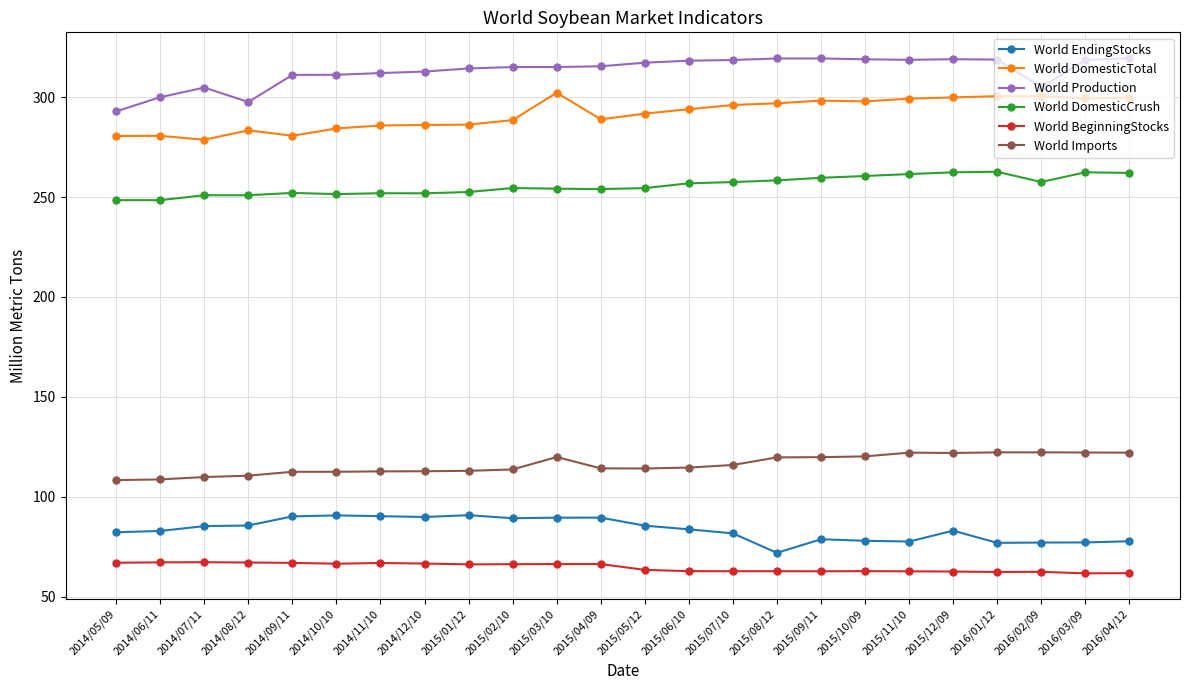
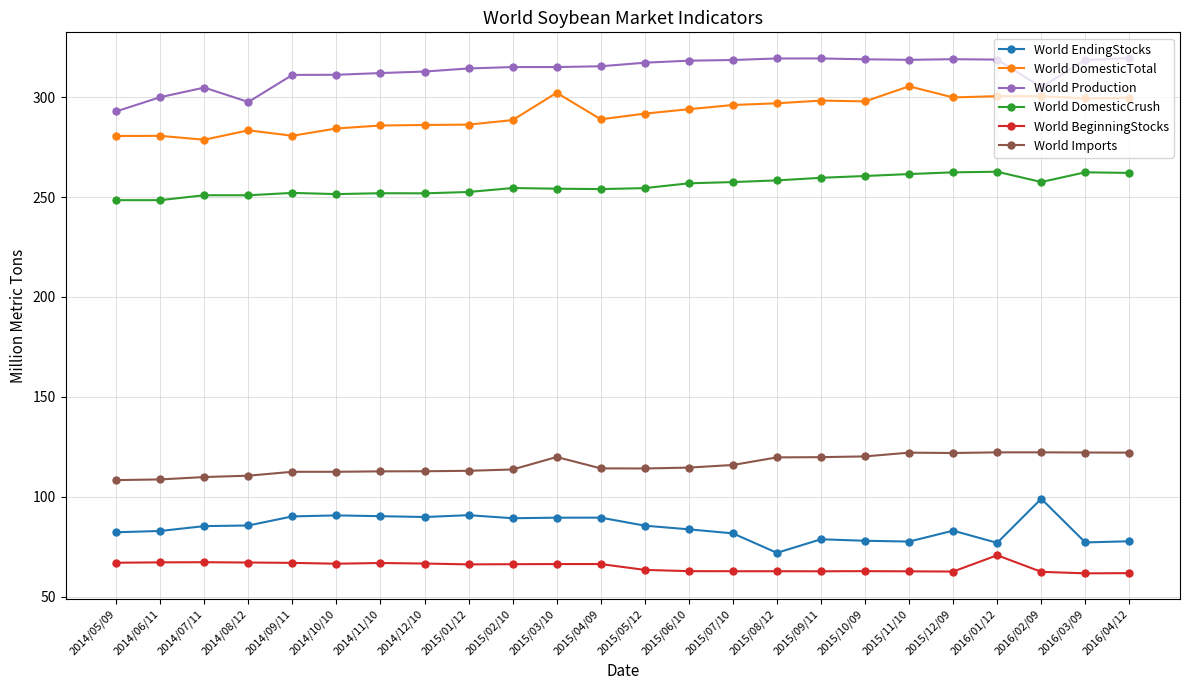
  {
    "World EndingStocks": {
      "2014/05/09": 82,
      "2014/06/11": 83,
      "2014/07/11": 85,
      "2014/08/12": 86,
      "2014/09/11": 90,
      "2014/10/10": 91,
      "2014/11/10": 90,
      "2014/12/10": 90,
      "2015/01/12": 91,
      "2015/02/10": 89,
      "2015/03/10": 90,
      "2015/04/09": 90,
      "2015/05/12": 86,
      "2015/06/10": 84,
      "2015/07/10": 82,
      "2015/08/12": 72,
      "2015/09/11": 79,
      "2015/10/09": 78,
      "2015/11/10": 78,
      "2015/12/09": 83,
      "2016/01/12": 77,
-     "2016/02/09": 77,
+     "2016/02/09": 99,
      "2016/03/09": 77,
      "2016/04/12": 78
    },
    "World DomesticTotal": {
      "2014/05/09": 281,
      "2014/06/11": 281,
      "2014/07/11": 279,
      "2014/08/12": 283,
      "2014/09/11": 281,
      "2014/10/10": 284,
      "2014/11/10": 286,
      "2014/12/10": 286,
      "2015/01/12": 286,
      "2015/02/10": 289,
      "2015/03/10": 302,
      "2015/04/09": 289,
      "2015/05/12": 292,
      "2015/06/10": 294,
      "2015/07/10": 296,
      "2015/08/12": 297,
      "2015/09/11": 298,
      "2015/10/09": 298,
-     "2015/11/10": 299,
+     "2015/11/10": 305,
      "2015/12/09": 300
    },
    "World Production": {
      "2014/05/09": 293,
      "2014/06/11": 300,
      "2014/07/11": 305,
      "2014/08/12": 298,
      "2014/09/11": 311,
      "2014/10/10": 311,
      "2014/11/10": 312,
      "2014/12/10": 313,
      "2015/01/12": 314,
      "2015/02/10": 315,
      "2015/03/10": 315,
      "2015/04/09": 315,
      "2015/05/12": 317,
      "2015/06/10": 318,
      "2015/07/10": 319,
      "2015/08/12": 319,
      "2015/09/11": 319,
      "2015/10/09": 319,
      "2015/11/10": 319,
      "2015/12/09": 319
    },
    "World DomesticCrush": {
      "2014/05/09": 248,
      "2014/06/11": 248,
      "2014/07/11": 251,
      "2014/08/12": 251,
      "2014/09/11": 252,
      "2014/10/10": 251,
      "2014/11/10": 252,
      "2014/12/10": 252,
      "2015/01/12": 253,
      "2015/02/10": 255,
      "2015/03/10": 254,
      "2015/04/09": 254,
      "2015/05/12": 254,
      "2015/06/10": 257,
      "2015/07/10": 258,
      "2015/08/12": 258,
      "2015/09/11": 260,
      "2015/10/09": 261,
      "2015/11/10": 262,
      "2015/12/09": 262,
      "2016/01/12": 263,
      "2016/02/09": 258,
      "2016/03/09": 262,
      "2016/04/12": 262
    },
    "World BeginningStocks": {
      "2014/05/09": 67,
      "2014/06/11": 67,
      "2014/07/11": 67,
      "2014/08/12": 67,
      "2014/09/11": 67,
      "2014/10/10": 66,
      "2014/11/10": 67,
      "2014/12/10": 67,
      "2015/01/12": 66,
      "2015/02/10": 66,
      "2015/03/10": 66,
      "2015/04/09": 66,
      "2015/05/12": 63,
      "2015/06/10": 63,
      "2015/07/10": 63,
      "2015/08/12": 63,
      "2015/09/11": 63,
      "2015/10/09": 63,
      "2015/11/10": 63,
      "2015/12/09": 63,
-     "2016/01/12": 62,
+     "2016/01/12": 71,
      "2016/02/09": 62,
      "2016/03/09": 62,
      "2016/04/12": 62
    },
    "World Imports": {
      "2014/05/09": 108,
      "2014/06/11": 109,
      "2014/07/11": 110,
      "2014/08/12": 111,
      "2014/09/11": 113,
      "2014/10/10": 113,
      "2014/11/10": 113,
      "2014/12/10": 113,
      "2015/01/12": 113,
      "2015/02/10": 114,
      "2015/03/10": 120,
      "2015/04/09": 114,
      "2015/05/12": 114,
      "2015/06/10": 115,
      "2015/07/10": 116,
      "2015/08/12": 120,
      "2015/09/11": 120,
      "2015/10/09": 120,
      "2015/11/10": 122,
      "2015/12/09": 122,
      "2016/01/12": 122,
      "2016/02/09": 122,
      "2016/03/09": 122,
      "2016/04/12": 122
    }
  }
